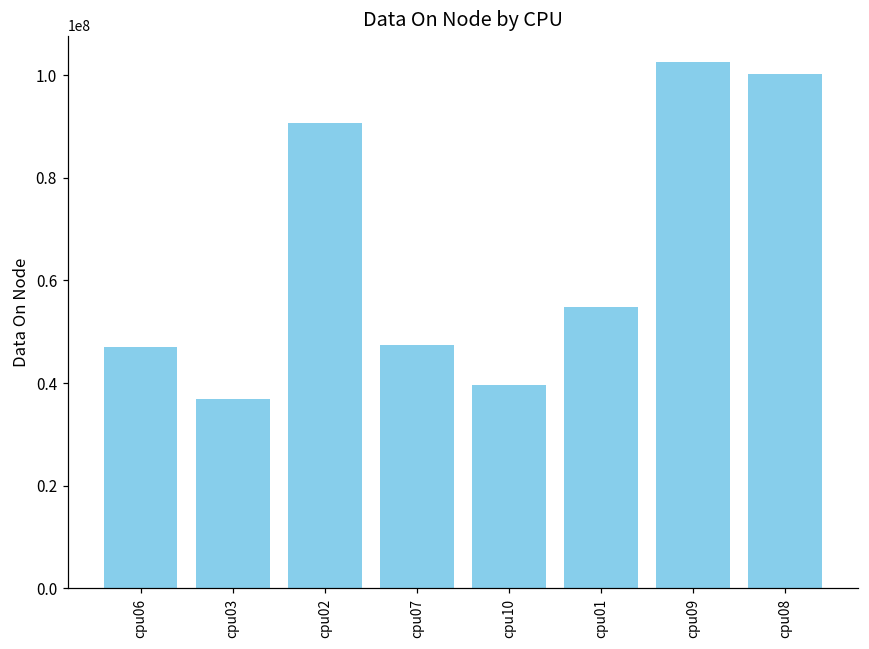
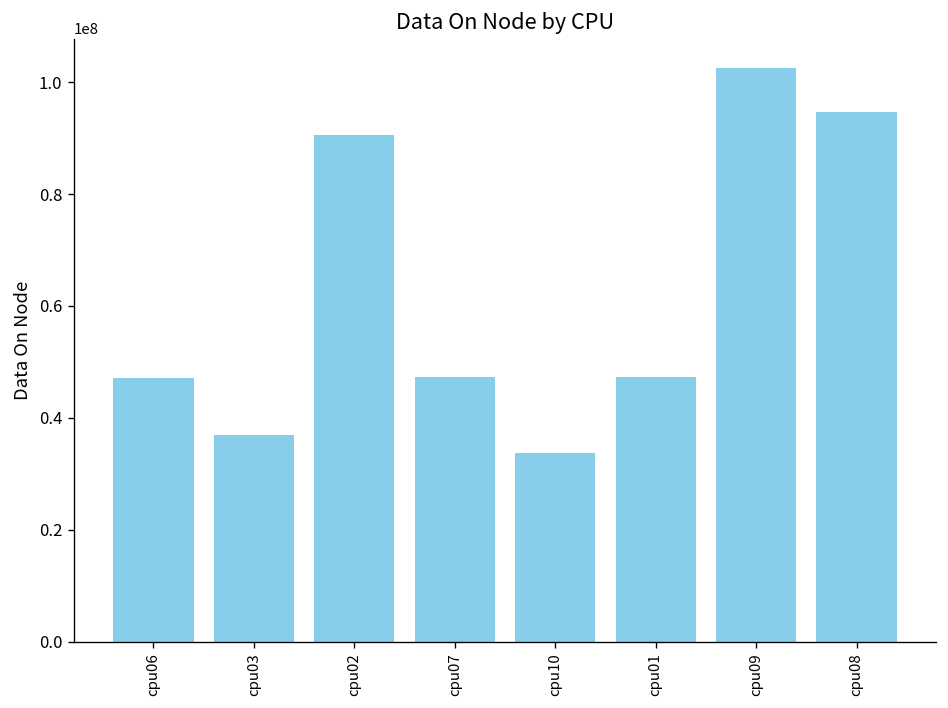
  {
    "cpu06": 47000000,
    "cpu03": 37000000,
    "cpu02": 91000000,
    "cpu07": 47000000,
-   "cpu10": 40000000,
-   "cpu01": 55000000,
+   "cpu10": 34000000,
+   "cpu01": 47000000,
    "cpu09": 103000000,
-   "cpu08": 100000000
+   "cpu08": 95000000
  }
